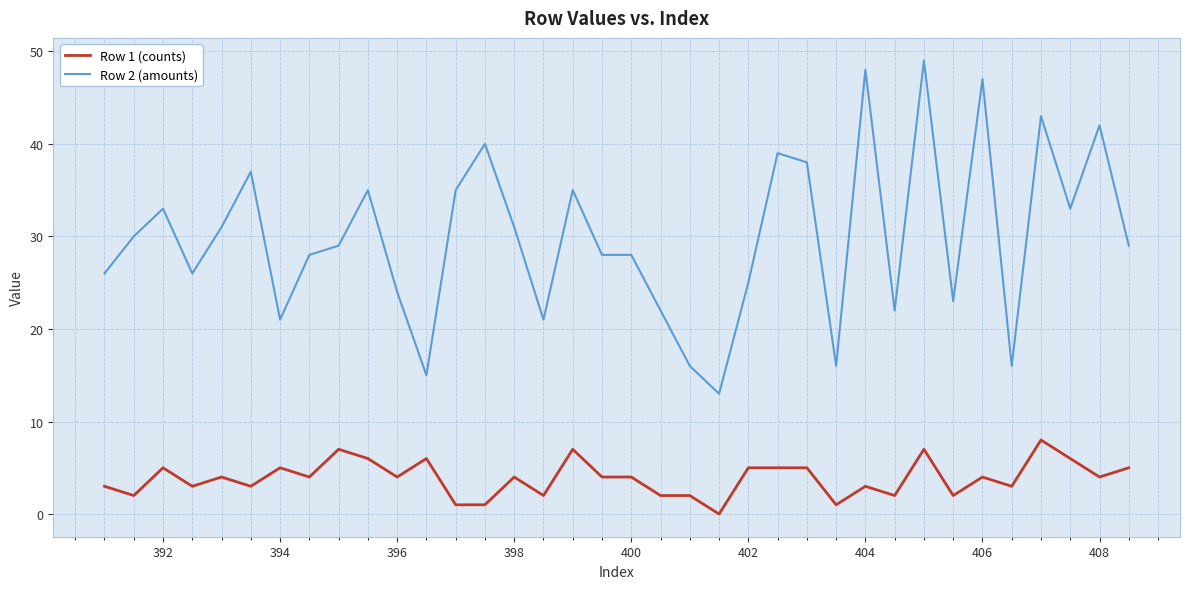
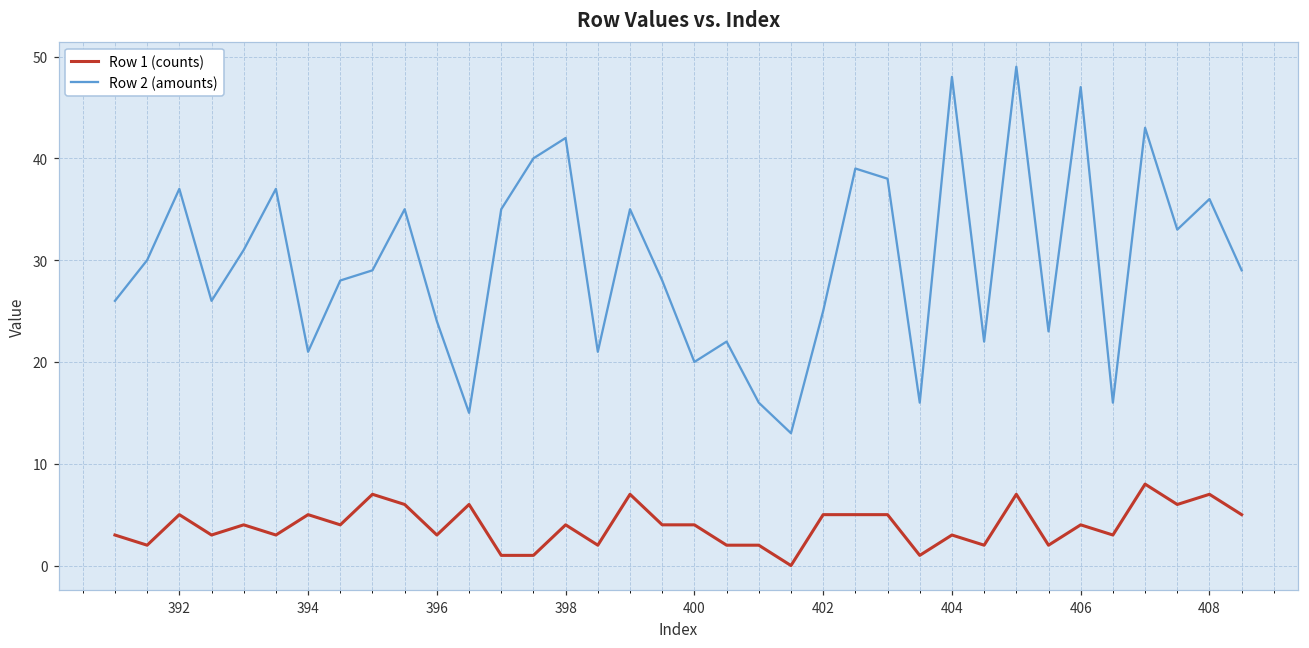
  {
    "Row 1 (counts)": {
      "392": 5,
      "394": 5,
-     "396": 4,
+     "396": 3,
      "398": 4,
      "400": 4,
      "402": 5,
      "404": 3,
      "406": 4,
-     "408": 4
+     "408": 7
    },
    "Row 2 (amounts)": {
-     "392": 33,
+     "392": 37,
      "394": 21,
      "396": 24,
-     "398": 31,
-     "400": 28,
+     "398": 42,
+     "400": 20,
      "402": 25,
      "404": 48,
      "406": 47,
-     "408": 42
+     "408": 36
    }
  }
